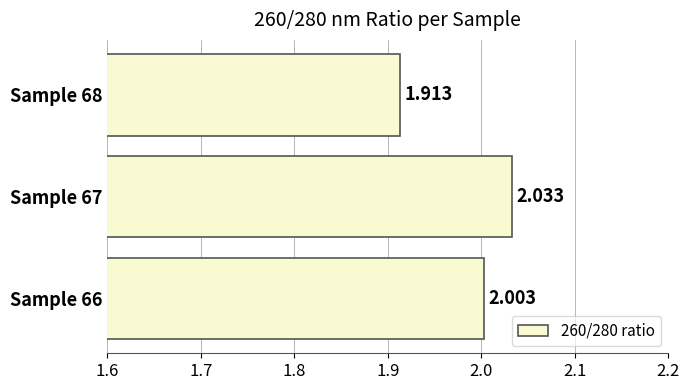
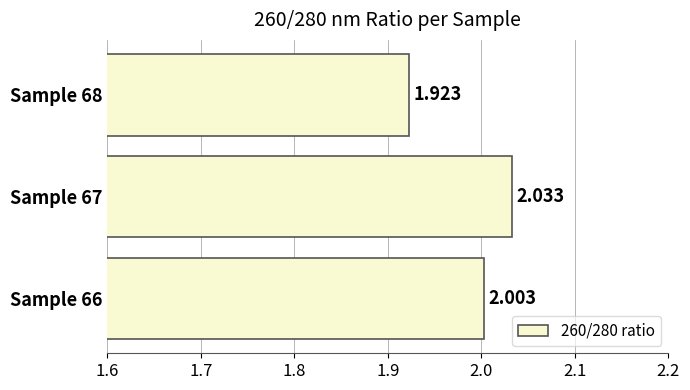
  {
-   "Sample 68": 1.913,
+   "Sample 68": 1.923,
    "Sample 67": 2.033,
    "Sample 66": 2.003
  }
